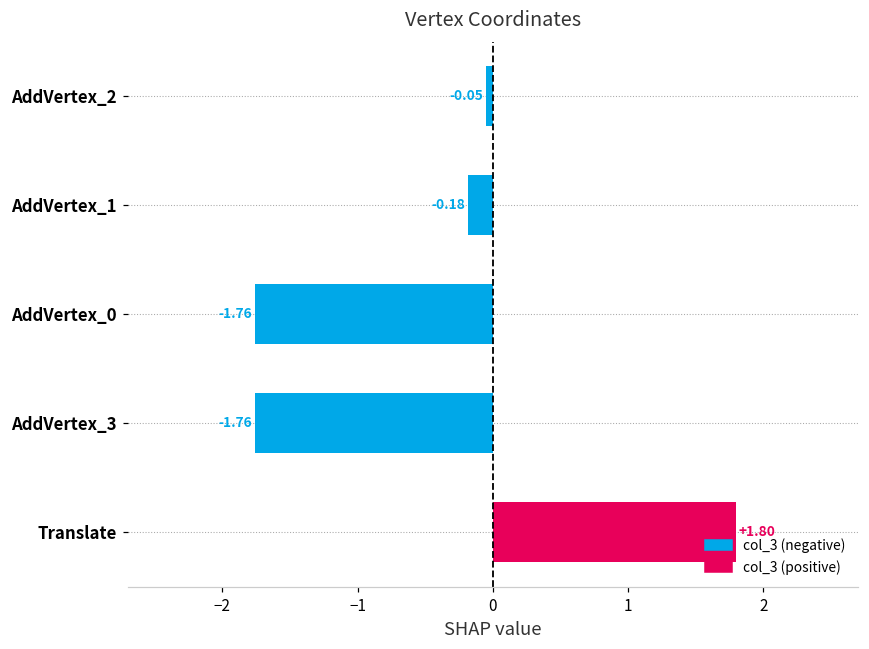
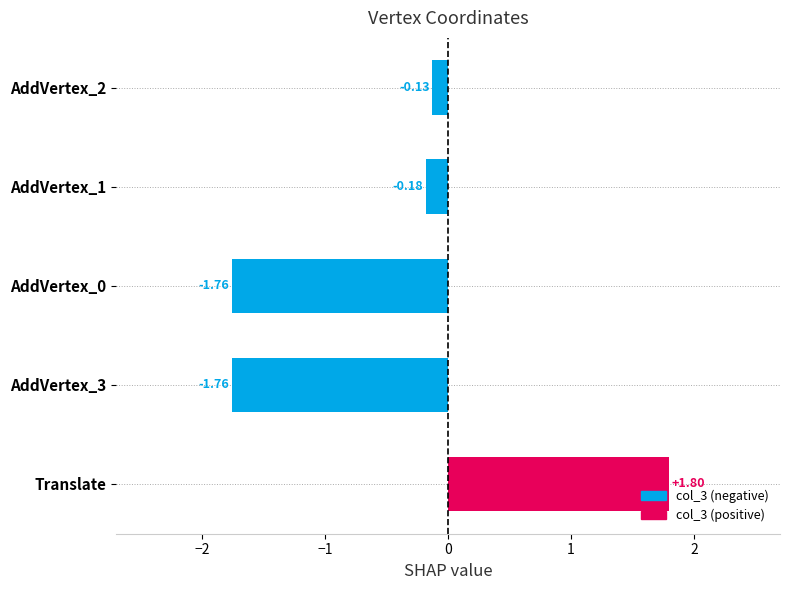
  {
-   "AddVertex_2": "-0.05",
+   "AddVertex_2": "-0.13",
    "AddVertex_1": "-0.18",
    "AddVertex_0": "-1.76",
    "AddVertex_3": "-1.76",
    "Translate": "+1.80"
  }
